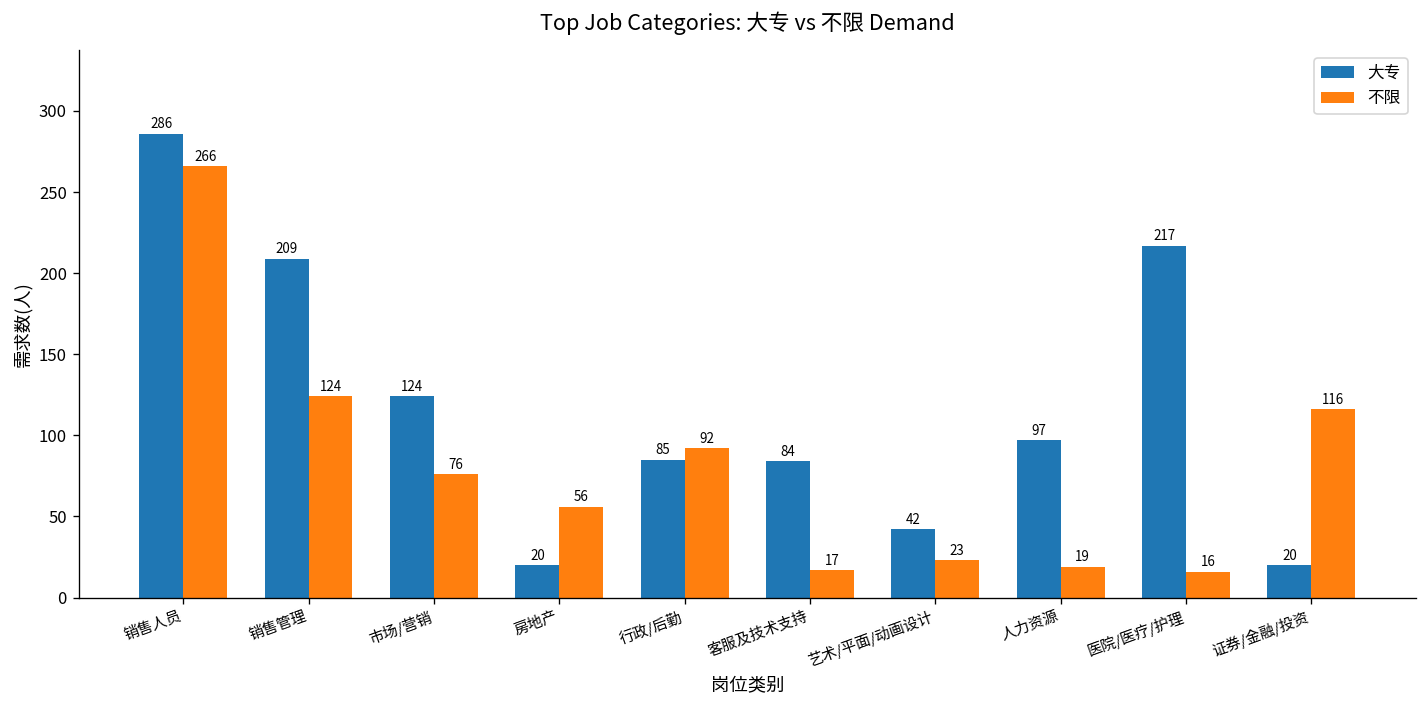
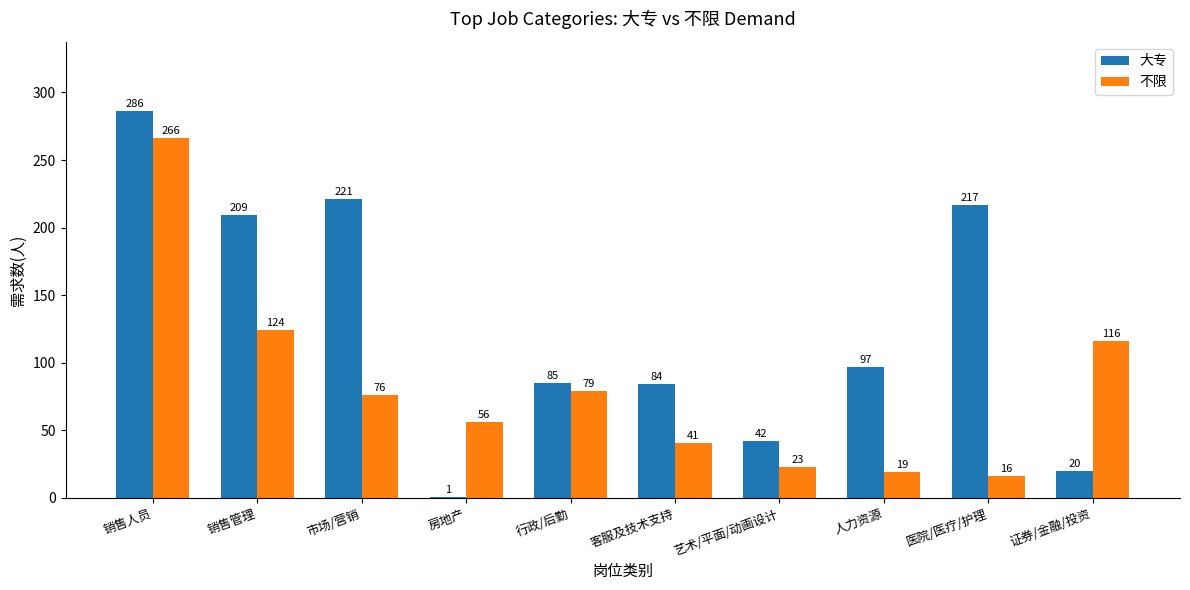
  {
    "大专": {
      "销售人员": 286,
      "销售管理": 209,
-     "市场/营销": 124,
-     "房地产": 20,
+     "市场/营销": 221,
+     "房地产": 1,
      "行政/后勤": 85,
      "客服及技术支持": 84,
      "艺术/平面/动画设计": 42,
      "人力资源": 97,
      "医院/医疗/护理": 217,
      "证券/金融/投资": 20
    },
    "不限": {
      "销售人员": 266,
      "销售管理": 124,
      "市场/营销": 76,
      "房地产": 56,
-     "行政/后勤": 92,
-     "客服及技术支持": 17,
+     "行政/后勤": 79,
+     "客服及技术支持": 41,
      "艺术/平面/动画设计": 23,
      "人力资源": 19,
      "医院/医疗/护理": 16,
      "证券/金融/投资": 116
    }
  }
